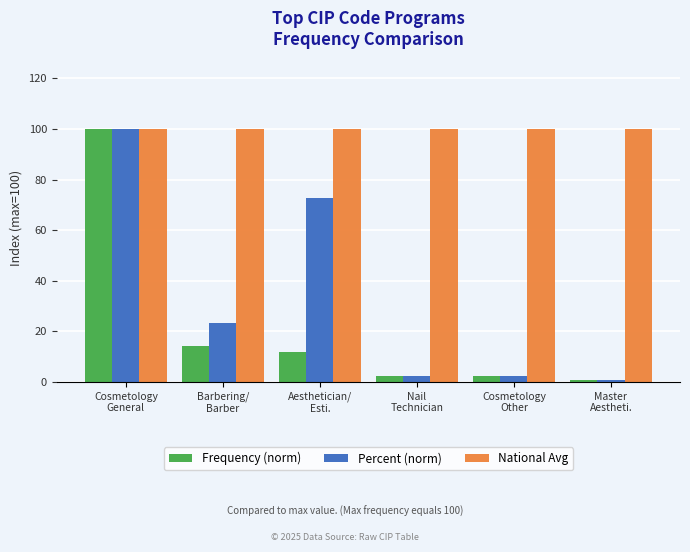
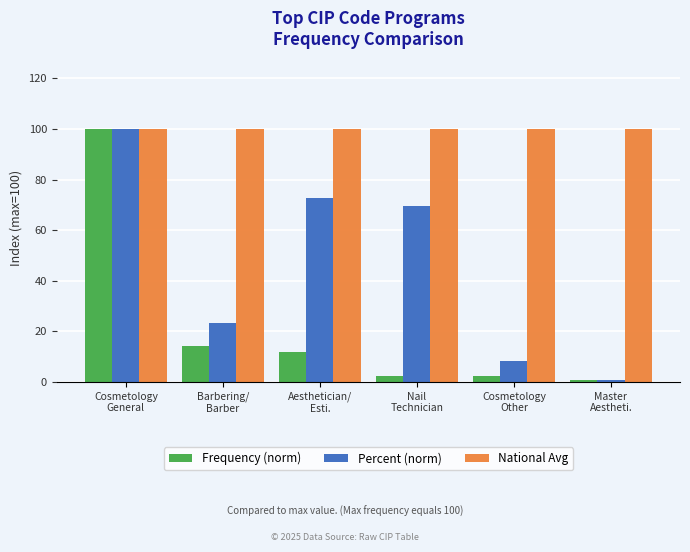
  {
    "Frequency (norm)": {
      "Cosmetology General": 100,
      "Barbering/ Barber": 14,
      "Aesthetician/ Esti.": 12,
      "Nail Technician": 2,
      "Cosmetology Other": 2
    },
    "Percent (norm)": {
      "Cosmetology General": 100,
      "Barbering/ Barber": 23,
      "Aesthetician/ Esti.": 73,
-     "Nail Technician": 2,
-     "Cosmetology Other": 2
+     "Nail Technician": 70,
+     "Cosmetology Other": 8
    },
    "National Avg": {
      "Cosmetology General": 100,
      "Barbering/ Barber": 100,
      "Aesthetician/ Esti.": 100,
      "Nail Technician": 100,
      "Cosmetology Other": 100,
      "Master Aestheti.": 100
    }
  }
